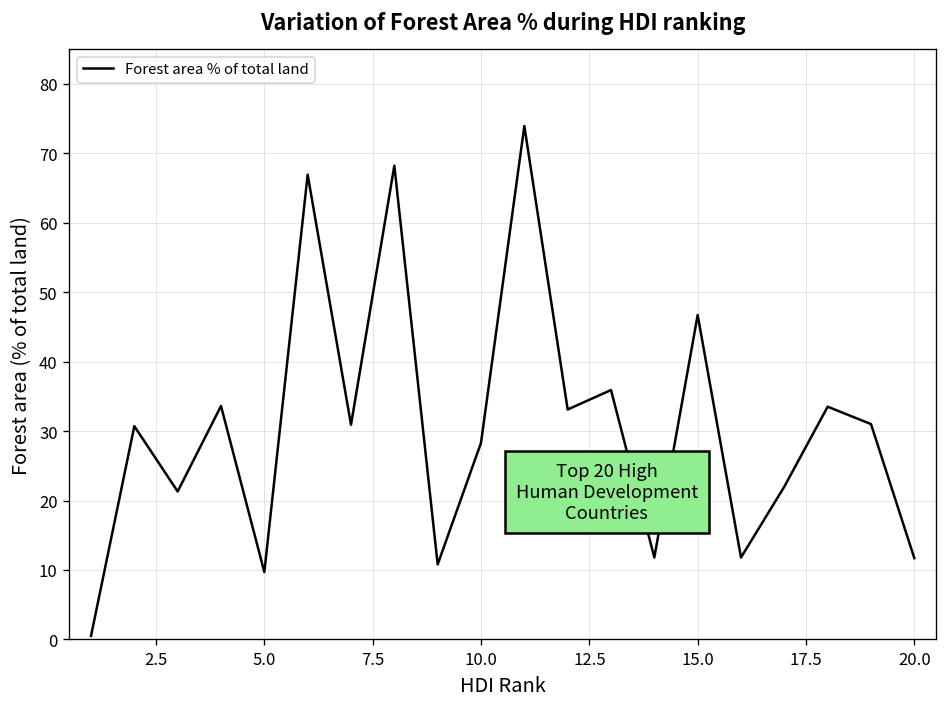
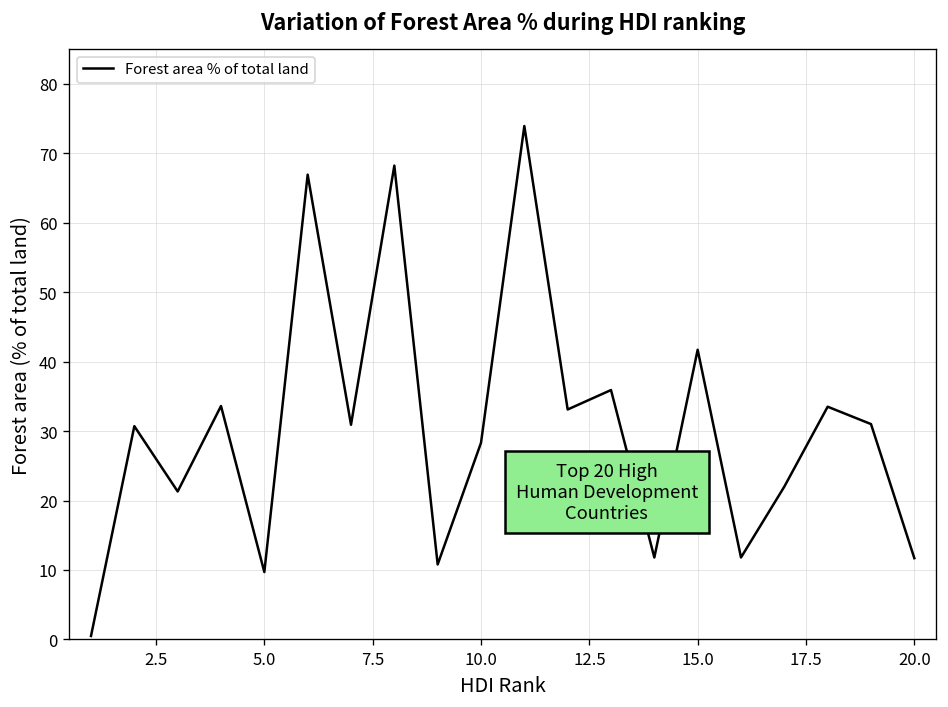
  {
    "5.0": 10,
    "10.0": 28,
-   "15.0": 47,
+   "15.0": 42,
    "20.0": 12
  }
